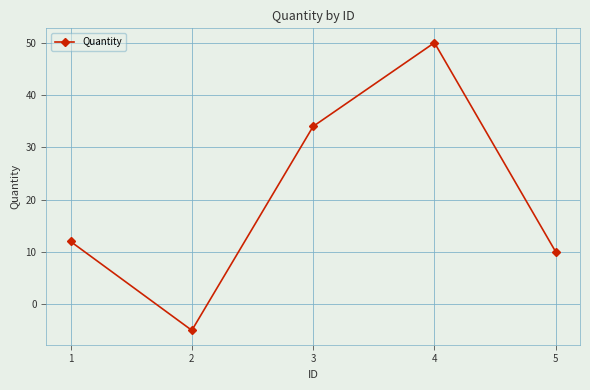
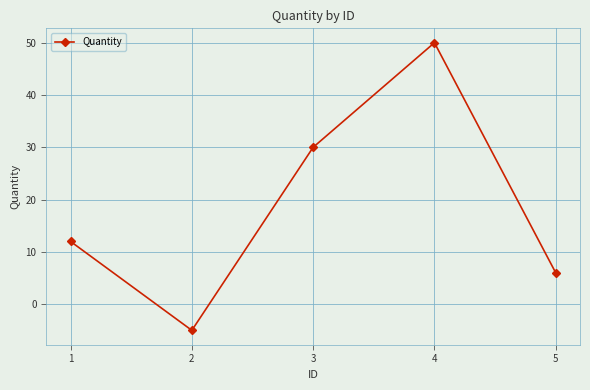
  {
    "1": 12,
    "2": -5,
-   "3": 34,
+   "3": 30,
    "4": 50,
-   "5": 10
+   "5": 6
  }
